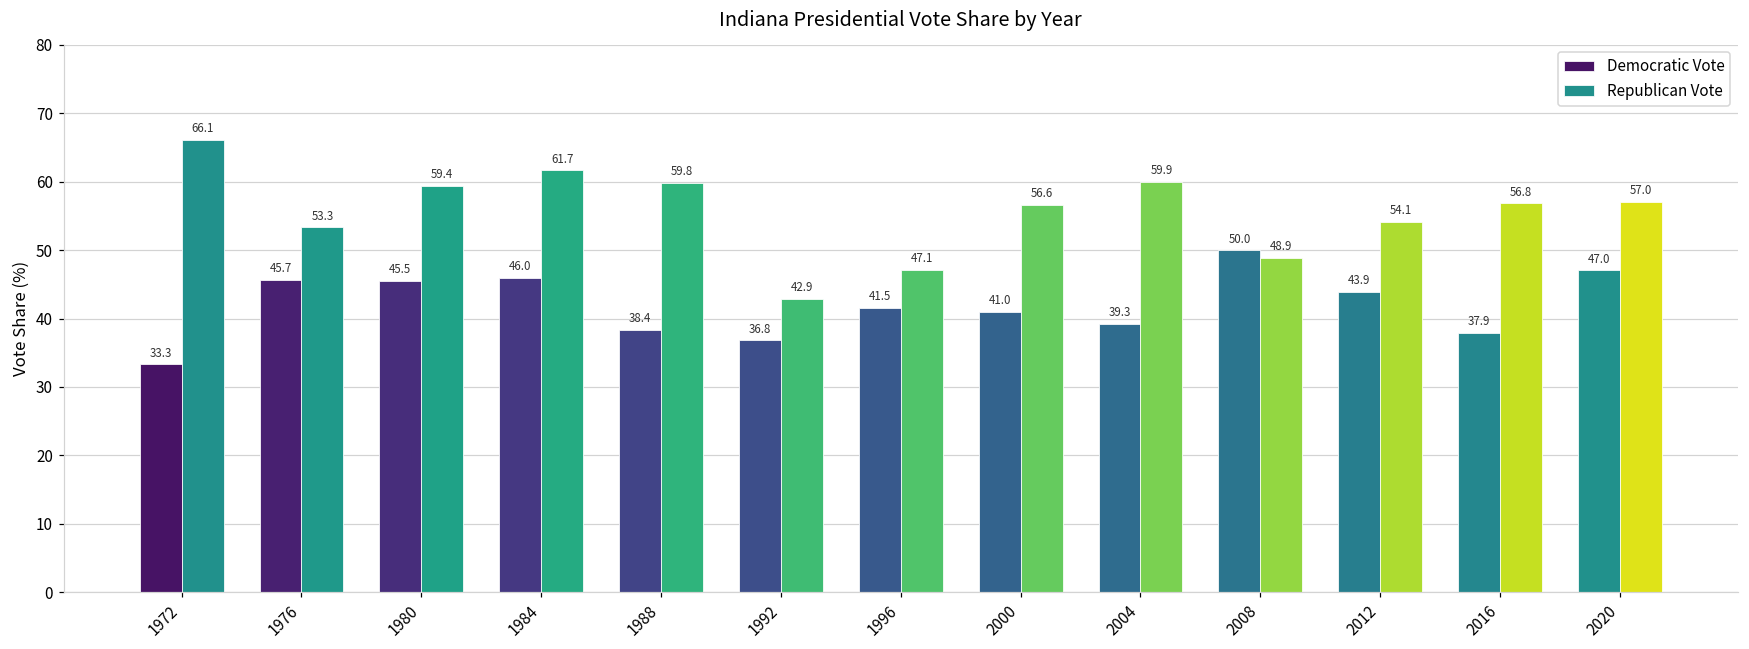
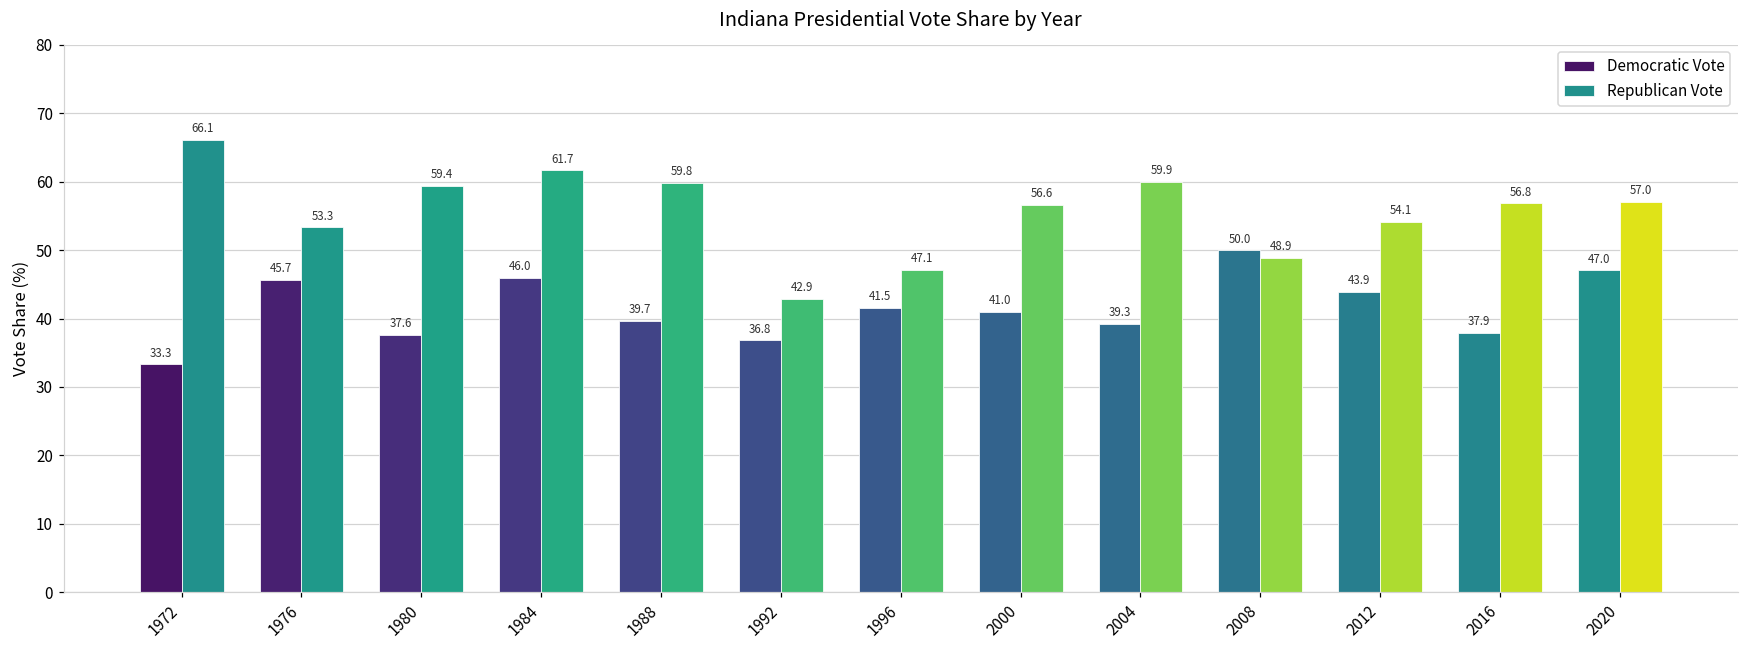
  {
    "Democratic Vote": {
      "1972": 33.3,
      "1976": 45.7,
-     "1980": 45.5,
+     "1980": 37.6,
      "1984": 46.0,
-     "1988": 38.4,
+     "1988": 39.7,
      "1992": 36.8,
      "1996": 41.5,
      "2000": 41.0,
      "2004": 39.3,
      "2008": 50.0,
      "2012": 43.9,
      "2016": 37.9,
      "2020": 47.0
    },
    "Republican Vote": {
      "1972": 66.1,
      "1976": 53.3,
      "1980": 59.4,
      "1984": 61.7,
      "1988": 59.8,
      "1992": 42.9,
      "1996": 47.1,
      "2000": 56.6,
      "2004": 59.9,
      "2008": 48.9,
      "2012": 54.1,
      "2016": 56.8,
      "2020": 57.0
    }
  }
